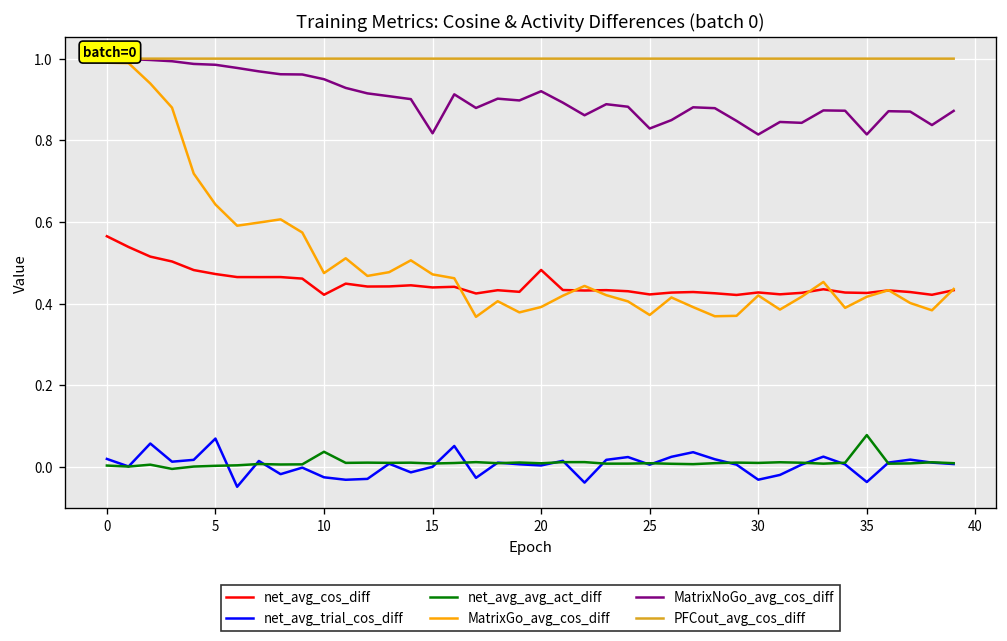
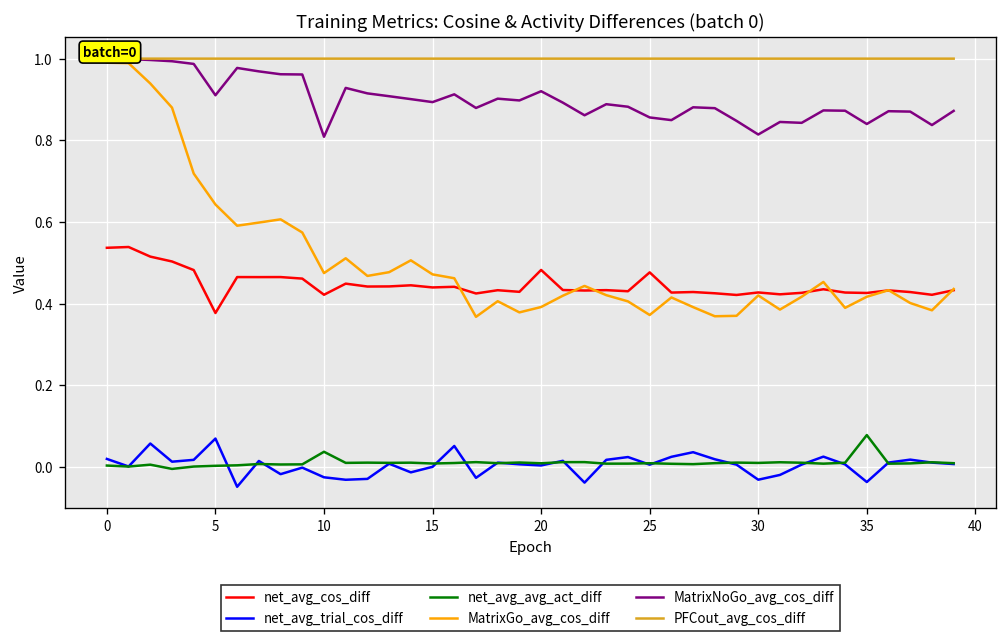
  {
    "net_avg_cos_diff": {
-     "0": 0.57,
-     "5": 0.47,
+     "0": 0.54,
+     "5": 0.38,
      "10": 0.42,
      "15": 0.44,
      "20": 0.48,
-     "25": 0.42,
+     "25": 0.48,
      "35": 0.43
    },
    "net_avg_trial_cos_diff": {
      "0": 0.02,
      "5": 0.07,
      "10": -0.03,
      "15": 0.00,
      "30": -0.03,
      "35": -0.04
    },
    "net_avg_avg_act_diff": {
      "0": 0.00,
      "5": 0.00,
      "10": 0.04,
      "15": 0.01,
      "30": 0.01,
      "35": 0.08
    },
    "MatrixNoGo_avg_cos_diff": {
-     "5": 0.98,
-     "10": 0.95,
-     "15": 0.82,
+     "5": 0.91,
+     "10": 0.81,
+     "15": 0.89,
      "20": 0.92,
-     "25": 0.83,
+     "25": 0.86,
      "30": 0.81,
-     "35": 0.81
+     "35": 0.84
    }
  }
